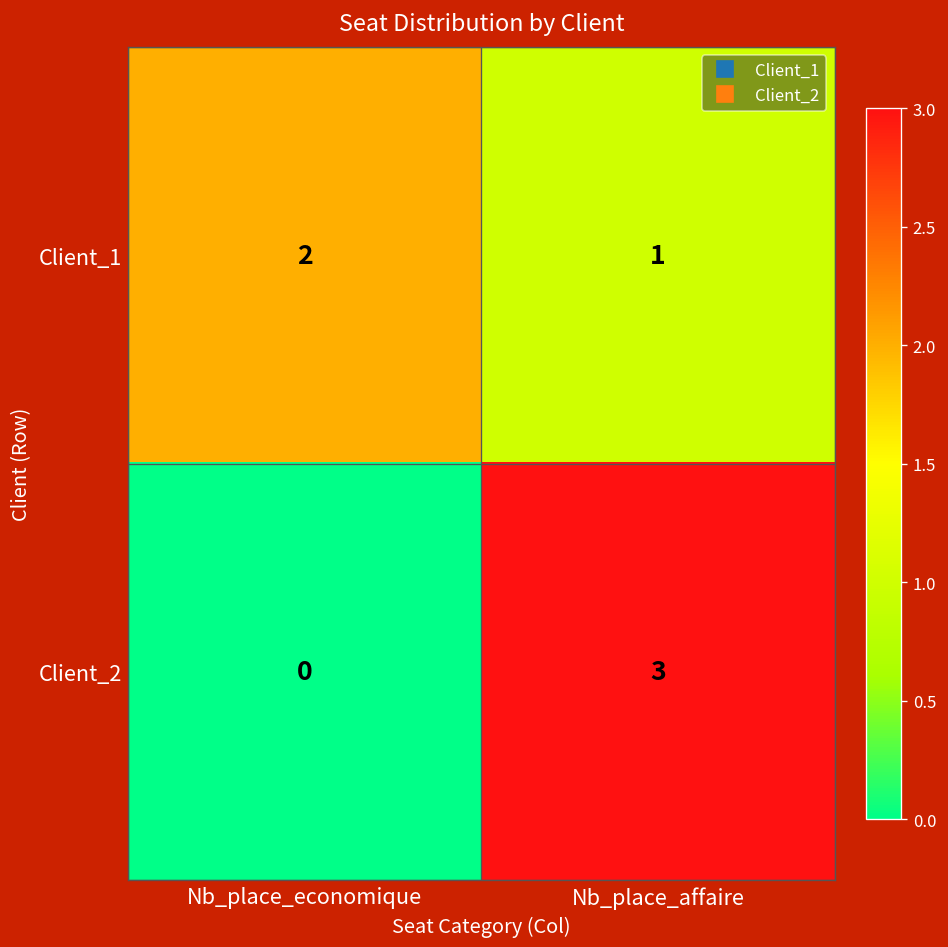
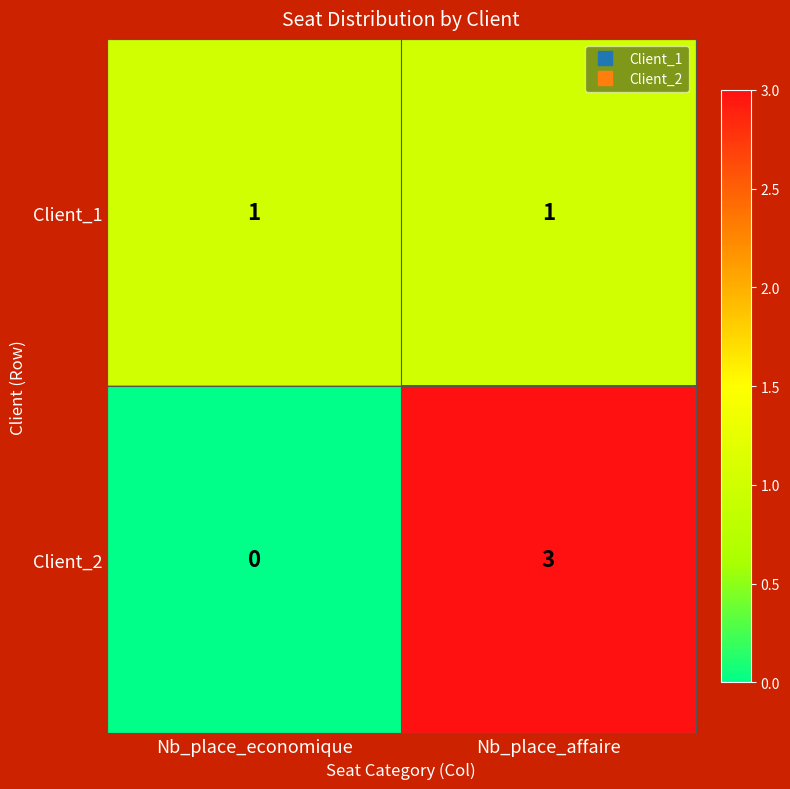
  {
    "Client_1": {
-     "Nb_place_economique": 2,
+     "Nb_place_economique": 1,
      "Nb_place_affaire": 1
    },
    "Client_2": {
      "Nb_place_economique": 0,
      "Nb_place_affaire": 3
    }
  }
